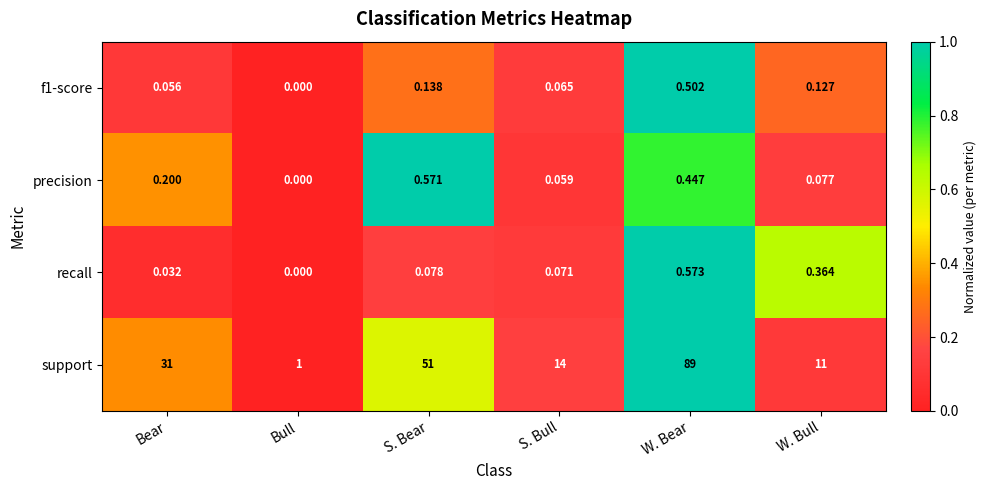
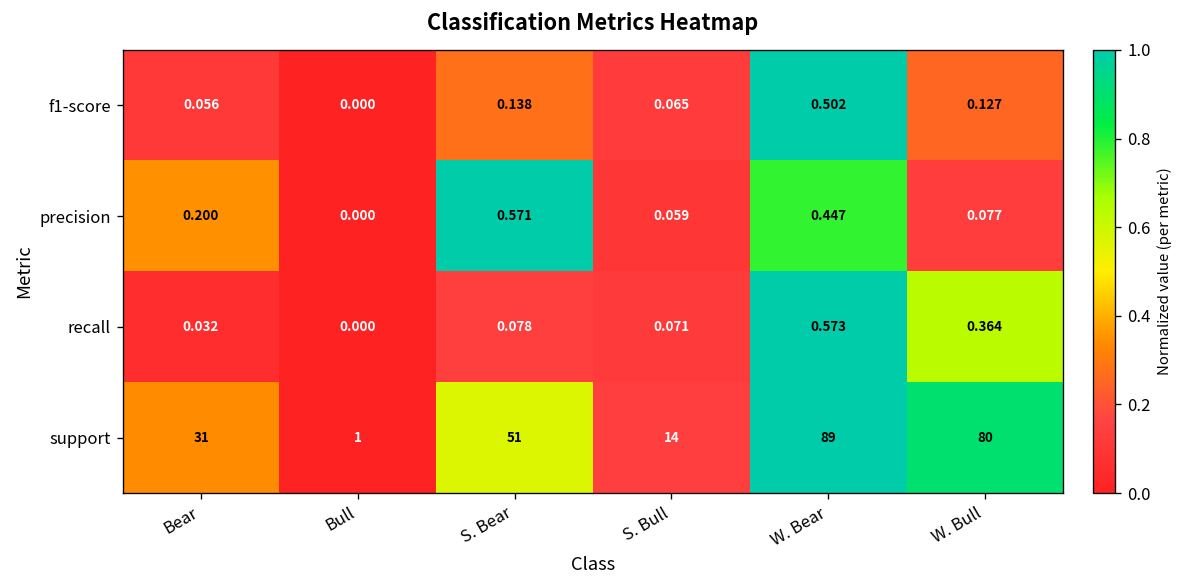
  {
    "f1-score": {
      "Bear": 0.056,
      "Bull": 0.000,
      "S. Bear": 0.138,
      "S. Bull": 0.065,
      "W. Bear": 0.502,
      "W. Bull": 0.127
    },
    "precision": {
      "Bear": 0.200,
      "Bull": 0.000,
      "S. Bear": 0.571,
      "S. Bull": 0.059,
      "W. Bear": 0.447,
      "W. Bull": 0.077
    },
    "recall": {
      "Bear": 0.032,
      "Bull": 0.000,
      "S. Bear": 0.078,
      "S. Bull": 0.071,
      "W. Bear": 0.573,
      "W. Bull": 0.364
    },
    "support": {
      "Bear": 31,
      "Bull": 1,
      "S. Bear": 51,
      "S. Bull": 14,
      "W. Bear": 89,
-     "W. Bull": 11
+     "W. Bull": 80
    }
  }
